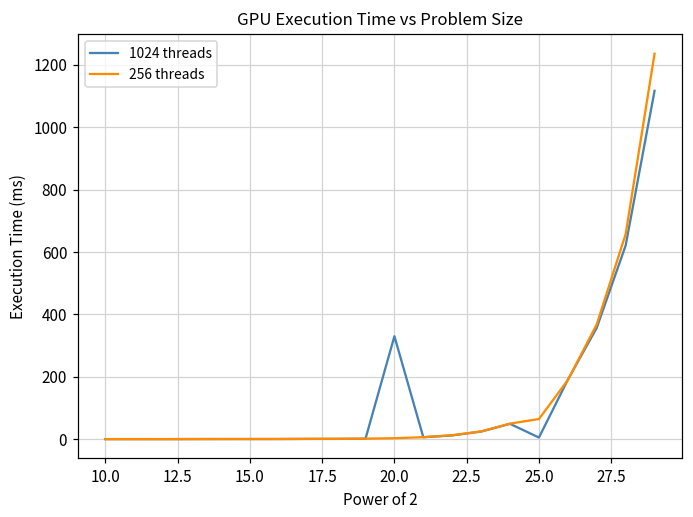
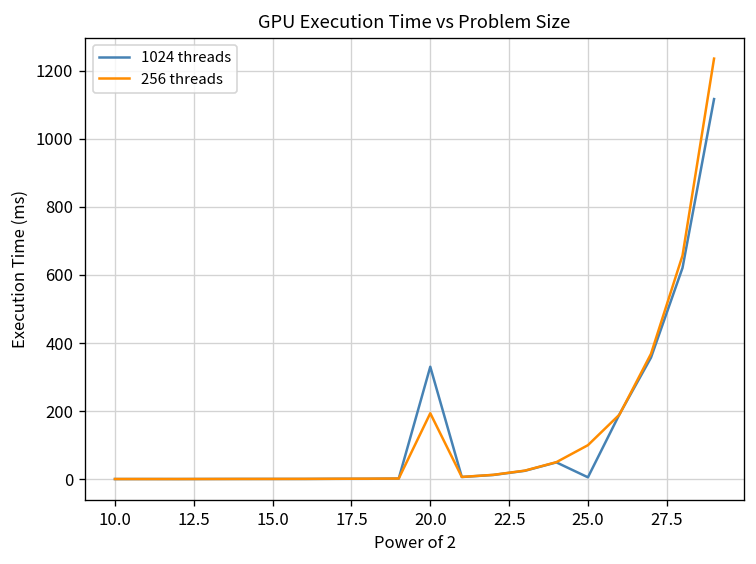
  {
    "1024 threads": {
      "20.0": 330,
      "25.0": 10
    },
    "256 threads": {
-     "20.0": 0,
-     "25.0": 60
+     "20.0": 190,
+     "25.0": 100
    }
  }
